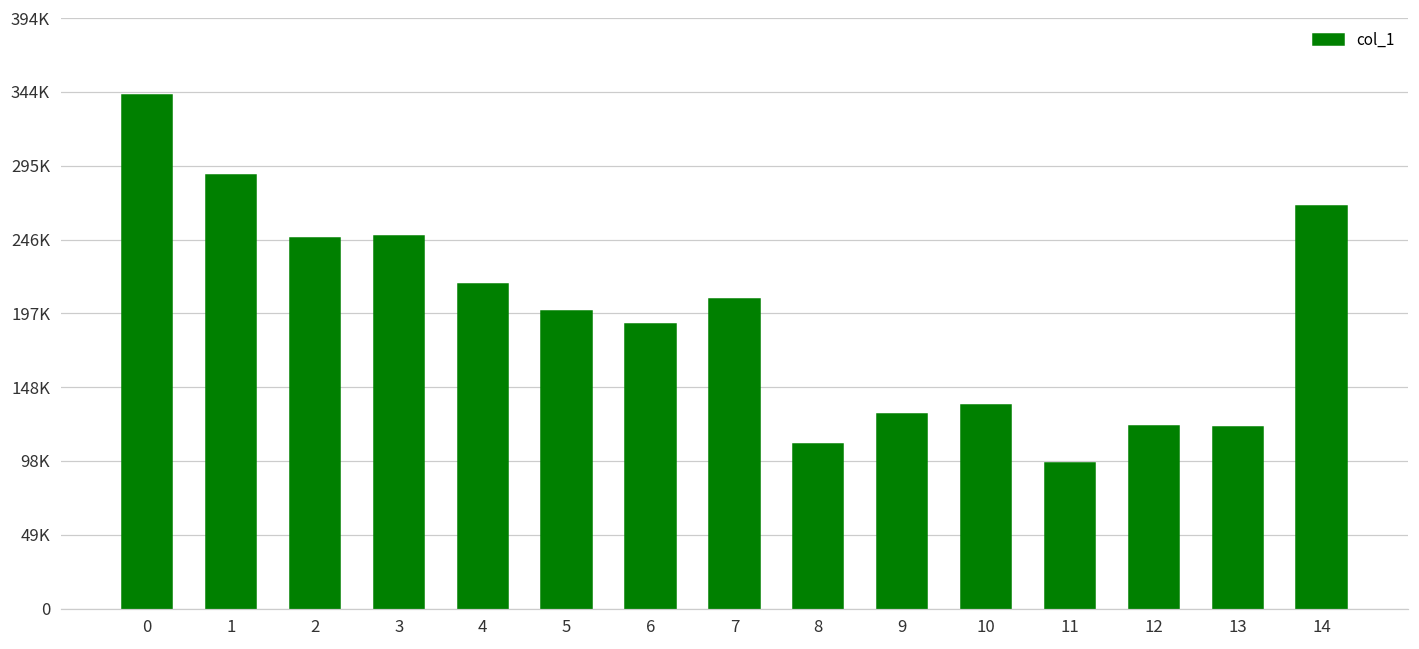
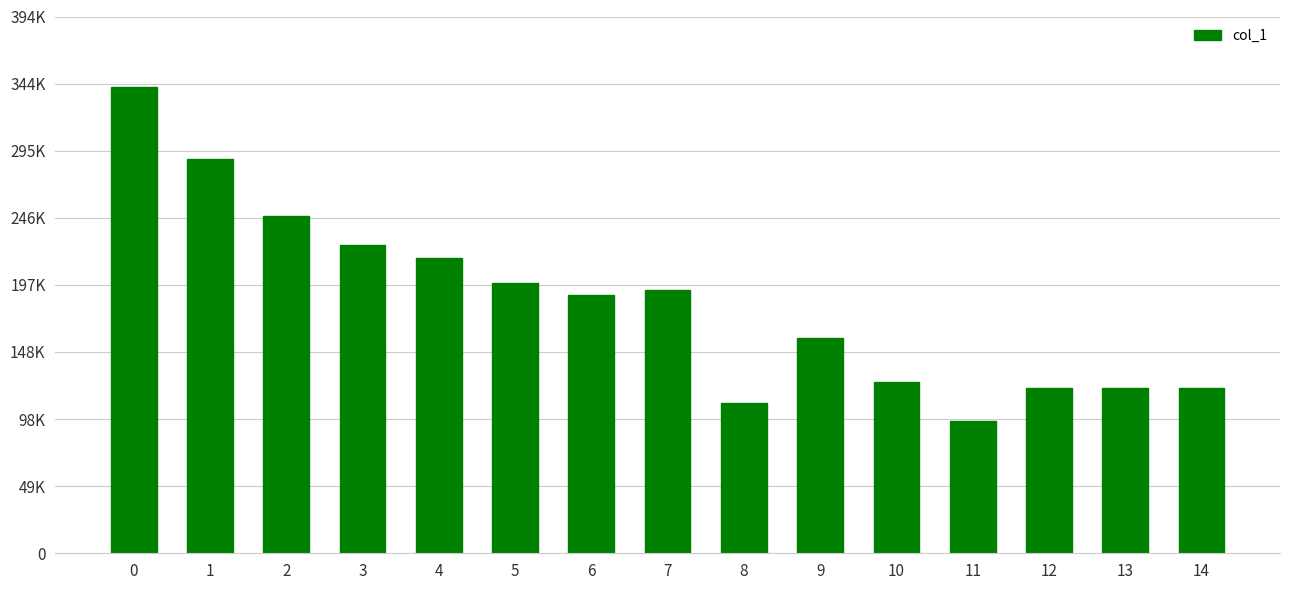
  {
    "0": 342000,
    "1": 289000,
    "2": 247000,
-   "3": 248000,
+   "3": 226000,
    "4": 216000,
    "5": 199000,
    "6": 189000,
-   "7": 206000,
+   "7": 193000,
    "8": 110000,
-   "9": 130000,
-   "10": 136000,
+   "9": 158000,
+   "10": 126000,
    "11": 97000,
    "12": 121000,
    "13": 121000,
-   "14": 268000
+   "14": 121000
  }
